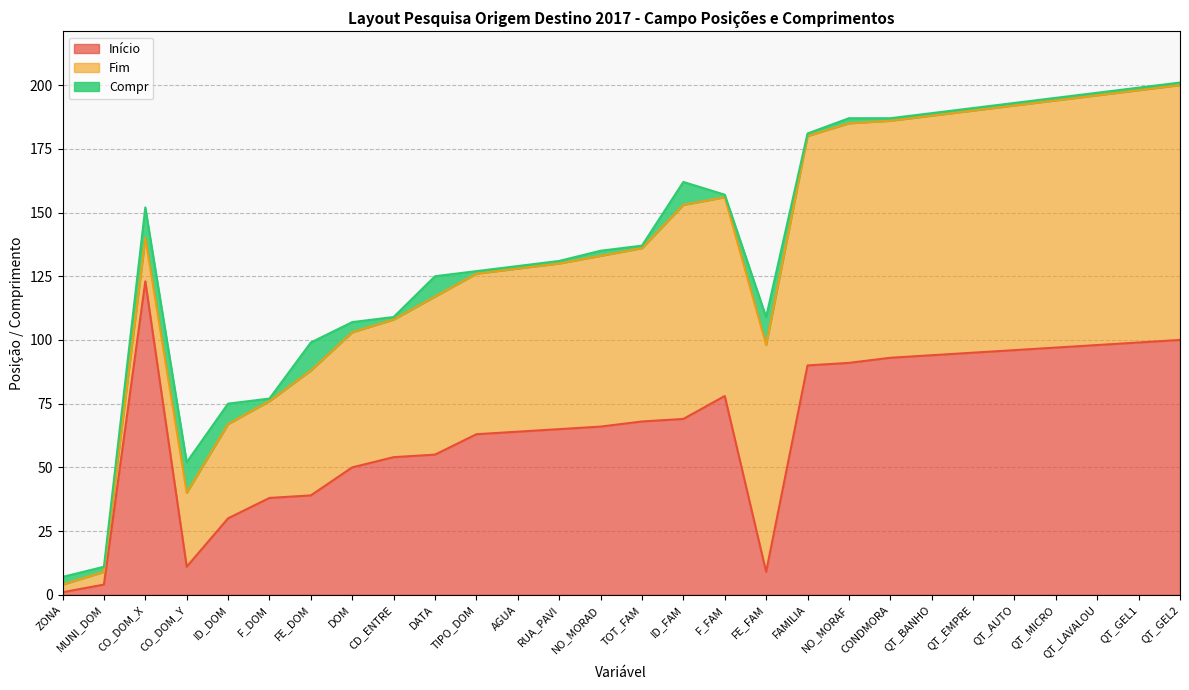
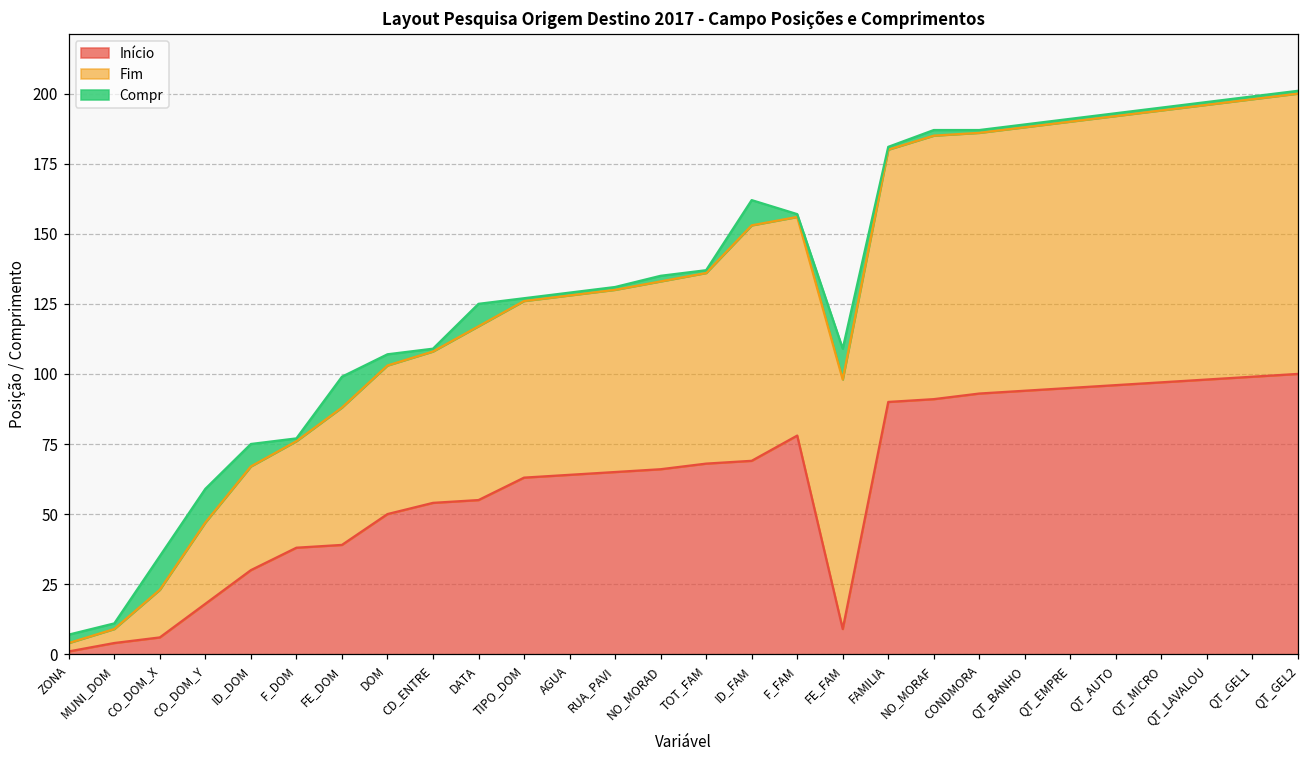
  {
    "Início": {
      "ZONA": 1,
      "MUNI_DOM": 4,
-     "CO_DOM_X": 123,
-     "CO_DOM_Y": 11,
+     "CO_DOM_X": 6,
+     "CO_DOM_Y": 18,
      "ID_DOM": 30,
      "F_DOM": 38,
      "FE_DOM": 39,
      "DOM": 50,
      "CD_ENTRE": 54,
      "DATA": 55,
      "TIPO_DOM": 63,
      "AGUA": 64,
      "RUA_PAVI": 65,
      "NO_MORAD": 66,
      "TOT_FAM": 68,
      "ID_FAM": 69,
      "F_FAM": 78,
      "FE_FAM": 9,
      "FAMILIA": 90,
      "NO_MORAF": 91,
      "CONDMORA": 93,
      "QT_BANHO": 94,
      "QT_EMPRE": 95,
      "QT_AUTO": 96,
      "QT_MICRO": 97,
      "QT_LAVALOU": 98,
      "QT_GEL1": 99,
      "QT_GEL2": 100
    },
    "Fim": {
      "ZONA": 3,
      "MUNI_DOM": 5,
      "CO_DOM_X": 17,
      "CO_DOM_Y": 29,
      "ID_DOM": 37,
      "F_DOM": 38,
      "FE_DOM": 49,
      "DOM": 53,
      "CD_ENTRE": 54,
      "DATA": 62,
      "TIPO_DOM": 63,
      "AGUA": 64,
      "RUA_PAVI": 65,
      "NO_MORAD": 67,
      "TOT_FAM": 68,
      "ID_FAM": 84,
      "FE_FAM": 89,
      "FAMILIA": 90,
      "NO_MORAF": 94,
      "CONDMORA": 93,
      "QT_BANHO": 94,
      "QT_EMPRE": 95,
      "QT_AUTO": 96,
      "QT_MICRO": 97,
      "QT_LAVALOU": 98
    },
    "Compr": {
      "ZONA": 3,
      "MUNI_DOM": 2,
      "CO_DOM_X": 12,
      "CO_DOM_Y": 12,
      "ID_DOM": 8,
      "F_DOM": 1,
      "FE_DOM": 11,
      "DOM": 4,
      "CD_ENTRE": 1,
      "DATA": 8,
      "TIPO_DOM": 1,
      "AGUA": 1,
      "RUA_PAVI": 1,
      "NO_MORAD": 2,
      "TOT_FAM": 1,
      "ID_FAM": 9,
      "FE_FAM": 11,
      "FAMILIA": 1,
      "NO_MORAF": 2,
      "CONDMORA": 1,
      "QT_BANHO": 1,
      "QT_EMPRE": 1,
      "QT_AUTO": 1,
      "QT_MICRO": 1,
      "QT_LAVALOU": 1
    }
  }
